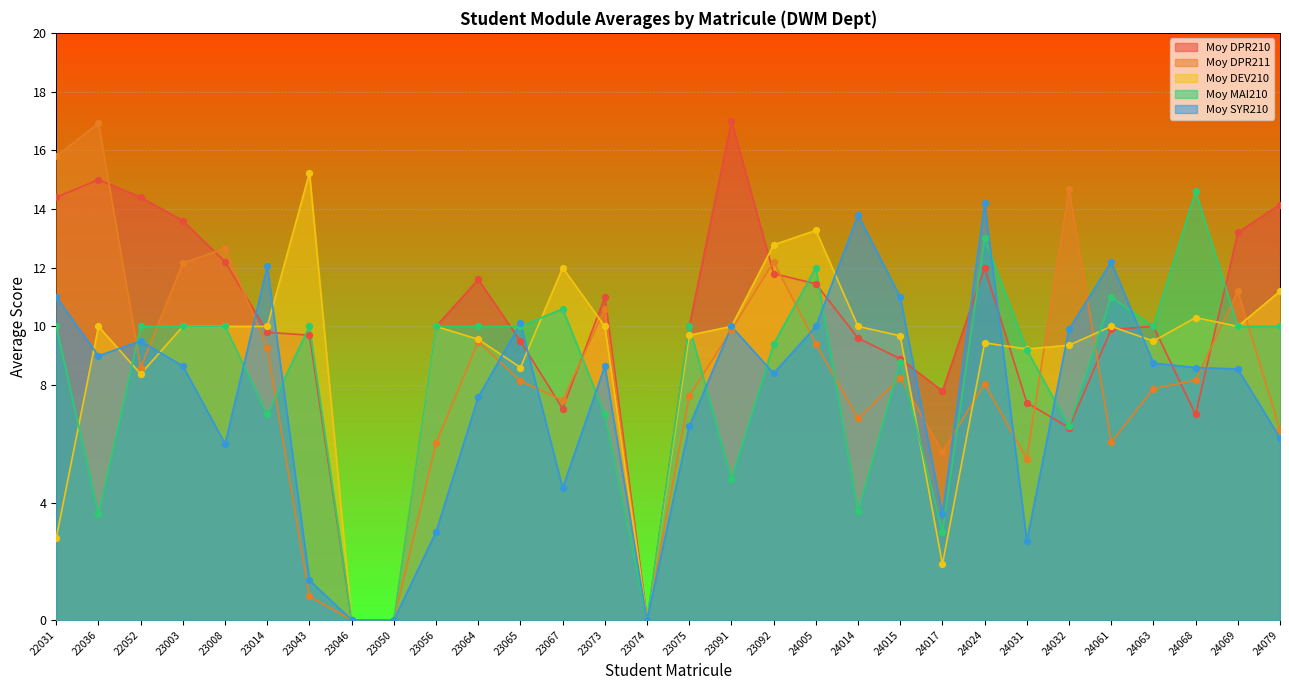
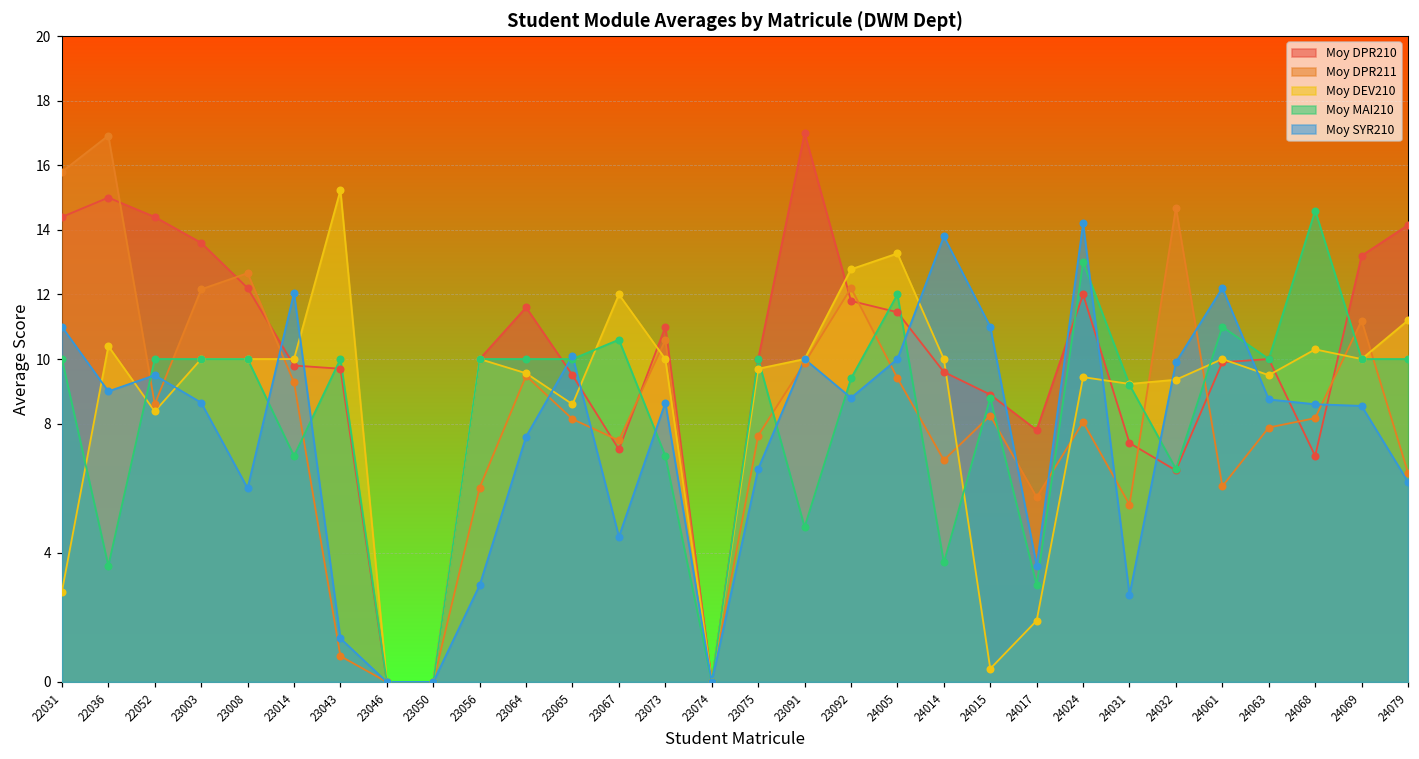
  {
    "Moy DEV210": {
      "22031": 2.8,
-     "22036": 10.0,
+     "22036": 10.4,
      "22052": 8.4,
      "23014": 10.0,
      "23043": 15.2,
      "23065": 8.6,
      "23067": 12.0,
      "23073": 10.0,
      "23075": 9.7,
      "23092": 12.8,
      "24005": 13.3,
      "24014": 10.0,
-     "24015": 9.7,
+     "24015": 0.4,
      "24017": 1.9,
      "24024": 9.4,
      "24032": 9.4,
      "24061": 10.0,
      "24063": 9.5,
      "24068": 10.3,
      "24079": 11.2
    },
    "Moy MAI210": {
      "22031": 10.0,
      "22036": 3.6,
      "22052": 10.0,
      "23014": 7.0,
      "23043": 10.0,
      "23064": 10.0,
      "23065": 10.0,
      "23067": 10.6,
      "23073": 7.0,
      "23091": 4.8,
      "23092": 9.4,
      "24005": 12.0,
      "24014": 3.7,
      "24015": 8.8,
      "24017": 3.0,
      "24024": 13.0,
      "24061": 11.0,
      "24068": 14.6,
      "24079": 10.0
    },
    "Moy SYR210": {
      "22031": 11.0,
      "22036": 9.0,
      "22052": 9.5,
      "23003": 8.7,
      "23008": 6.0,
      "23014": 12.1,
      "23043": 1.4,
      "23056": 3.0,
      "23064": 7.6,
      "23065": 10.1,
      "23067": 4.5,
      "23073": 8.7,
      "23075": 6.6,
-     "23092": 8.4,
+     "23092": 8.8,
      "24005": 10.0,
      "24014": 13.8,
      "24015": 11.0,
      "24017": 3.6,
      "24024": 14.2,
      "24031": 2.7,
      "24032": 9.9,
      "24061": 12.2,
      "24063": 8.8,
      "24068": 8.6,
      "24069": 8.6,
      "24079": 6.2
    }
  }
